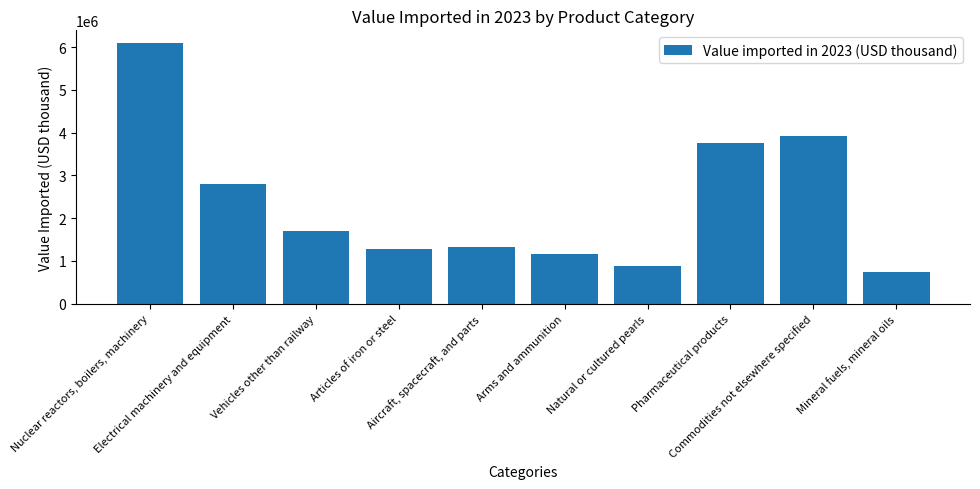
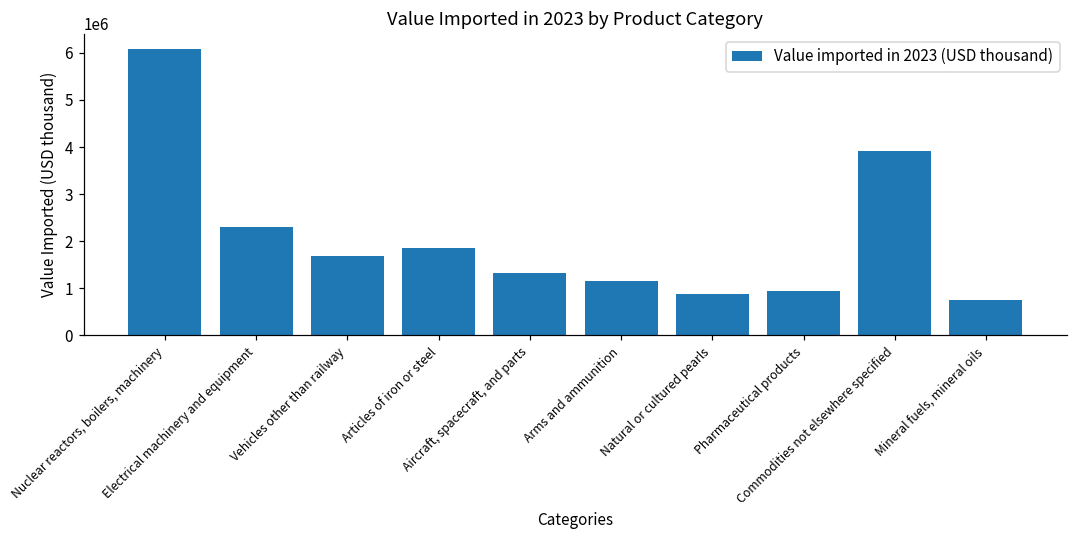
  {
    "Nuclear reactors, boilers, machinery": 6100000,
-   "Electrical machinery and equipment": 2800000,
+   "Electrical machinery and equipment": 2300000,
    "Vehicles other than railway": 1700000,
-   "Articles of iron or steel": 1300000,
+   "Articles of iron or steel": 1900000,
    "Aircraft, spacecraft, and parts": 1300000,
    "Arms and ammunition": 1200000,
    "Natural or cultured pearls": 900000,
-   "Pharmaceutical products": 3700000,
+   "Pharmaceutical products": 900000,
    "Commodities not elsewhere specified": 3900000,
    "Mineral fuels, mineral oils": 700000
  }
